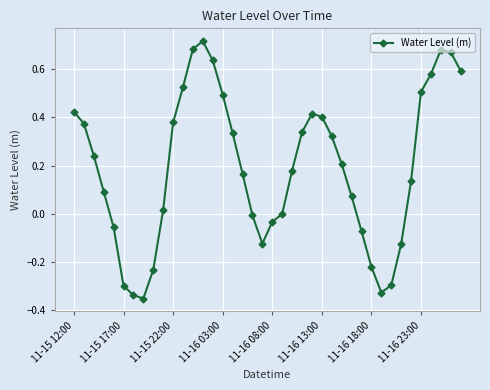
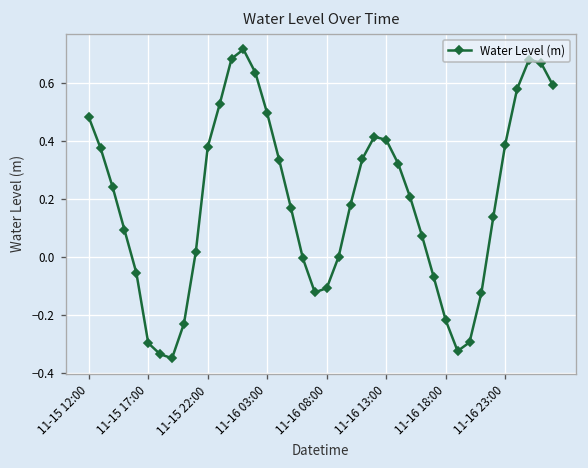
  {
-   "11-15 12:00": 0.42,
+   "11-15 12:00": 0.48,
    "11-15 17:00": -0.30,
    "11-15 22:00": 0.38,
    "11-16 03:00": 0.49,
-   "11-16 08:00": -0.03,
+   "11-16 08:00": -0.11,
    "11-16 13:00": 0.40,
    "11-16 18:00": -0.22,
-   "11-16 23:00": 0.51
+   "11-16 23:00": 0.39
  }
